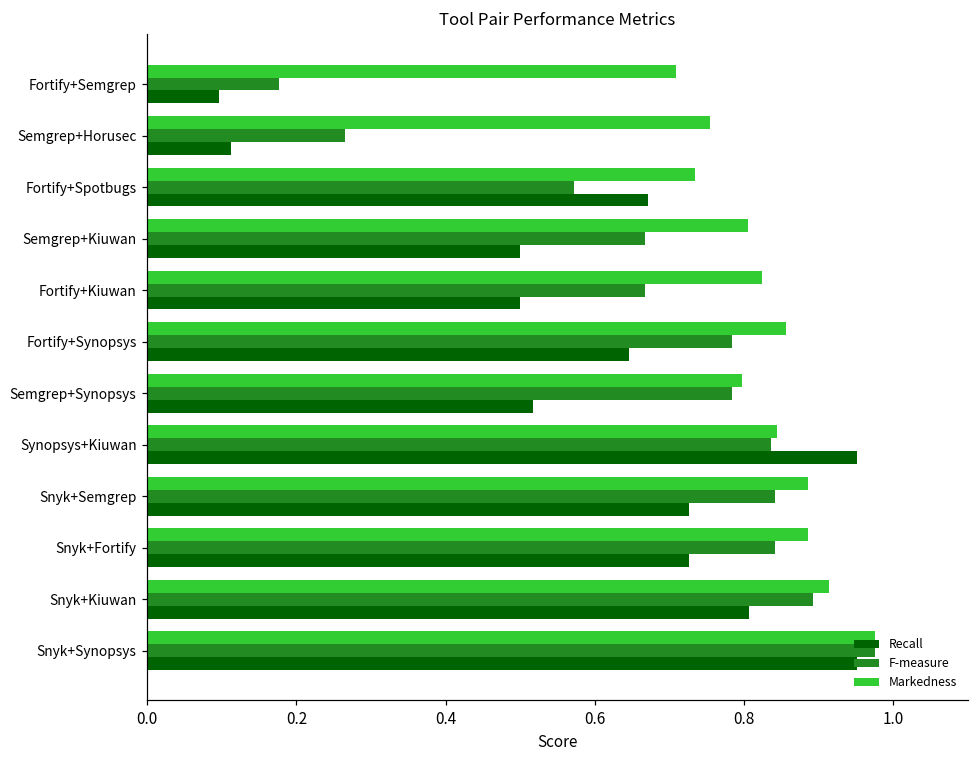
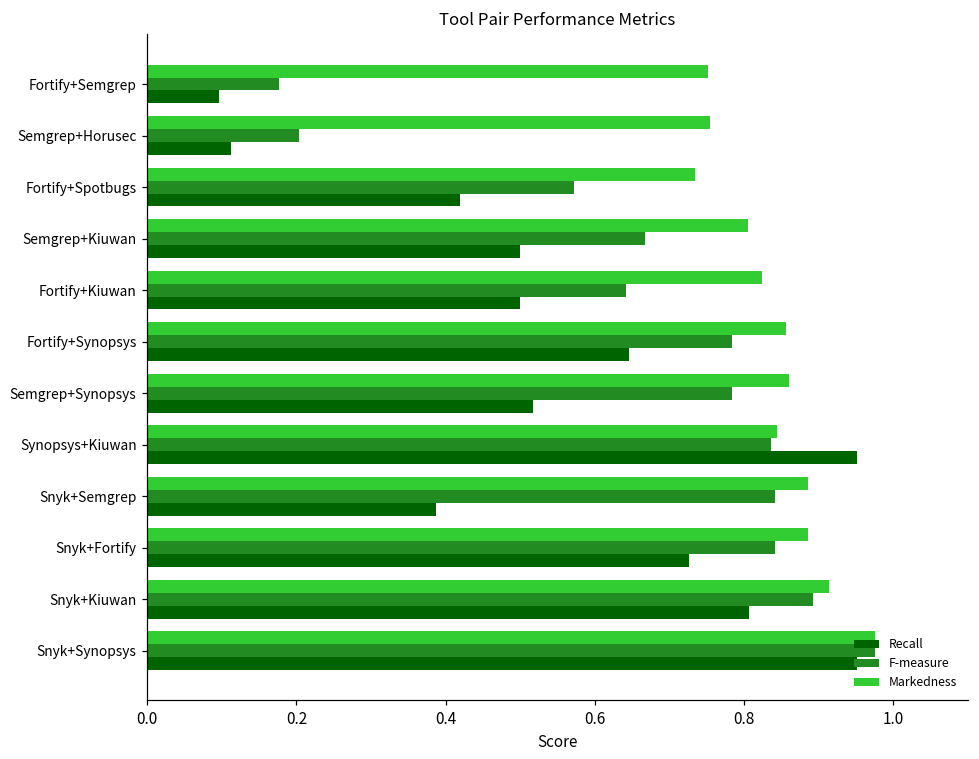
  {
    "Recall": {
      "Fortify+Semgrep": 0.10,
      "Semgrep+Horusec": 0.11,
-     "Fortify+Spotbugs": 0.67,
+     "Fortify+Spotbugs": 0.42,
      "Semgrep+Kiuwan": 0.50,
      "Fortify+Kiuwan": 0.50,
      "Fortify+Synopsys": 0.65,
      "Semgrep+Synopsys": 0.52,
      "Synopsys+Kiuwan": 0.95,
-     "Snyk+Semgrep": 0.73,
+     "Snyk+Semgrep": 0.39,
      "Snyk+Fortify": 0.73,
      "Snyk+Kiuwan": 0.81,
      "Snyk+Synopsys": 0.95
    },
    "F-measure": {
      "Fortify+Semgrep": 0.18,
-     "Semgrep+Horusec": 0.27,
+     "Semgrep+Horusec": 0.20,
      "Fortify+Spotbugs": 0.57,
      "Semgrep+Kiuwan": 0.67,
-     "Fortify+Kiuwan": 0.67,
+     "Fortify+Kiuwan": 0.64,
      "Fortify+Synopsys": 0.78,
      "Semgrep+Synopsys": 0.78,
      "Synopsys+Kiuwan": 0.84,
      "Snyk+Semgrep": 0.84,
      "Snyk+Fortify": 0.84,
      "Snyk+Kiuwan": 0.89,
      "Snyk+Synopsys": 0.98
    },
    "Markedness": {
-     "Fortify+Semgrep": 0.71,
+     "Fortify+Semgrep": 0.75,
      "Semgrep+Horusec": 0.75,
      "Fortify+Spotbugs": 0.73,
      "Semgrep+Kiuwan": 0.81,
      "Fortify+Kiuwan": 0.82,
      "Fortify+Synopsys": 0.86,
-     "Semgrep+Synopsys": 0.80,
+     "Semgrep+Synopsys": 0.86,
      "Synopsys+Kiuwan": 0.84,
      "Snyk+Semgrep": 0.89,
      "Snyk+Fortify": 0.89,
      "Snyk+Kiuwan": 0.91,
      "Snyk+Synopsys": 0.98
    }
  }
